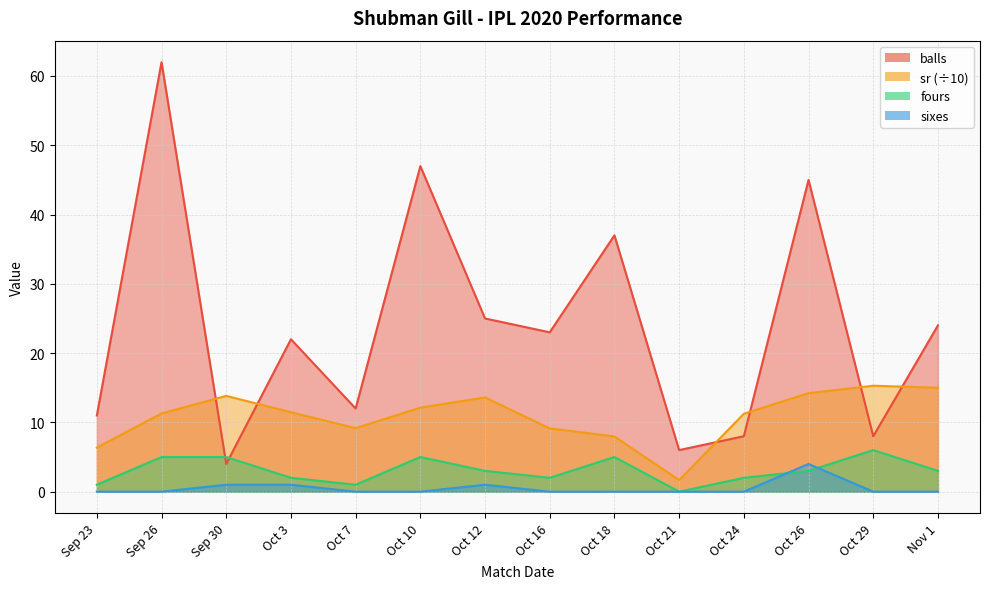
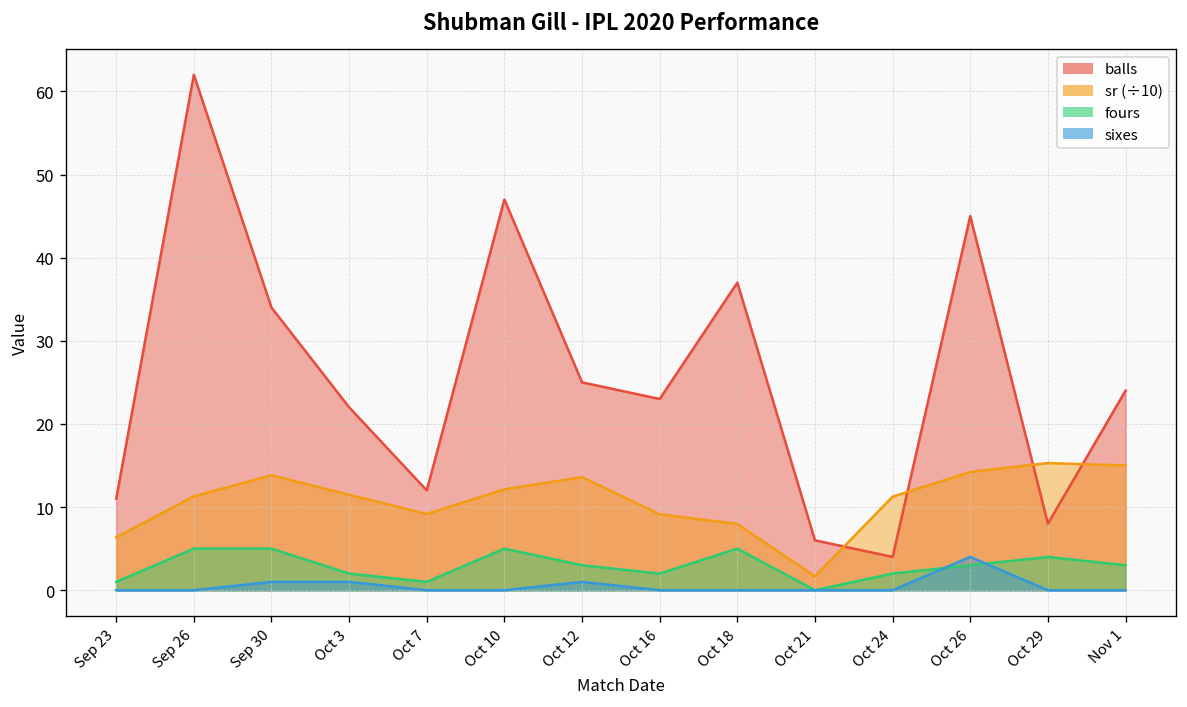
  {
    "balls": {
      "Sep 23": 11,
      "Sep 26": 62,
-     "Sep 30": 4,
+     "Sep 30": 34,
      "Oct 3": 22,
      "Oct 7": 12,
      "Oct 10": 47,
      "Oct 12": 25,
      "Oct 16": 23,
      "Oct 18": 37,
      "Oct 21": 6,
-     "Oct 24": 8,
+     "Oct 24": 4,
      "Oct 26": 45,
      "Oct 29": 8,
      "Nov 1": 24
    },
    "sr (÷10)": {
      "Sep 23": 6,
      "Sep 26": 11,
      "Sep 30": 14,
      "Oct 3": 11,
      "Oct 7": 9,
      "Oct 10": 12,
      "Oct 12": 14,
      "Oct 16": 9,
      "Oct 18": 8,
      "Oct 21": 2,
      "Oct 24": 11,
      "Oct 26": 14,
      "Oct 29": 15,
      "Nov 1": 15
    },
    "fours": {
      "Sep 23": 1,
      "Sep 26": 5,
      "Sep 30": 5,
      "Oct 3": 2,
      "Oct 7": 1,
      "Oct 10": 5,
      "Oct 12": 3,
      "Oct 16": 2,
      "Oct 18": 5,
      "Oct 24": 2,
      "Oct 26": 3,
-     "Oct 29": 6,
+     "Oct 29": 4,
      "Nov 1": 3
    },
    "sixes": {
      "Sep 23": 0,
      "Sep 26": 0,
      "Sep 30": 1,
      "Oct 3": 1,
      "Oct 7": 0,
      "Oct 10": 0,
      "Oct 12": 1,
      "Oct 16": 0,
      "Oct 18": 0,
      "Oct 24": 0,
      "Oct 26": 4,
      "Oct 29": 0,
      "Nov 1": 0
    }
  }
